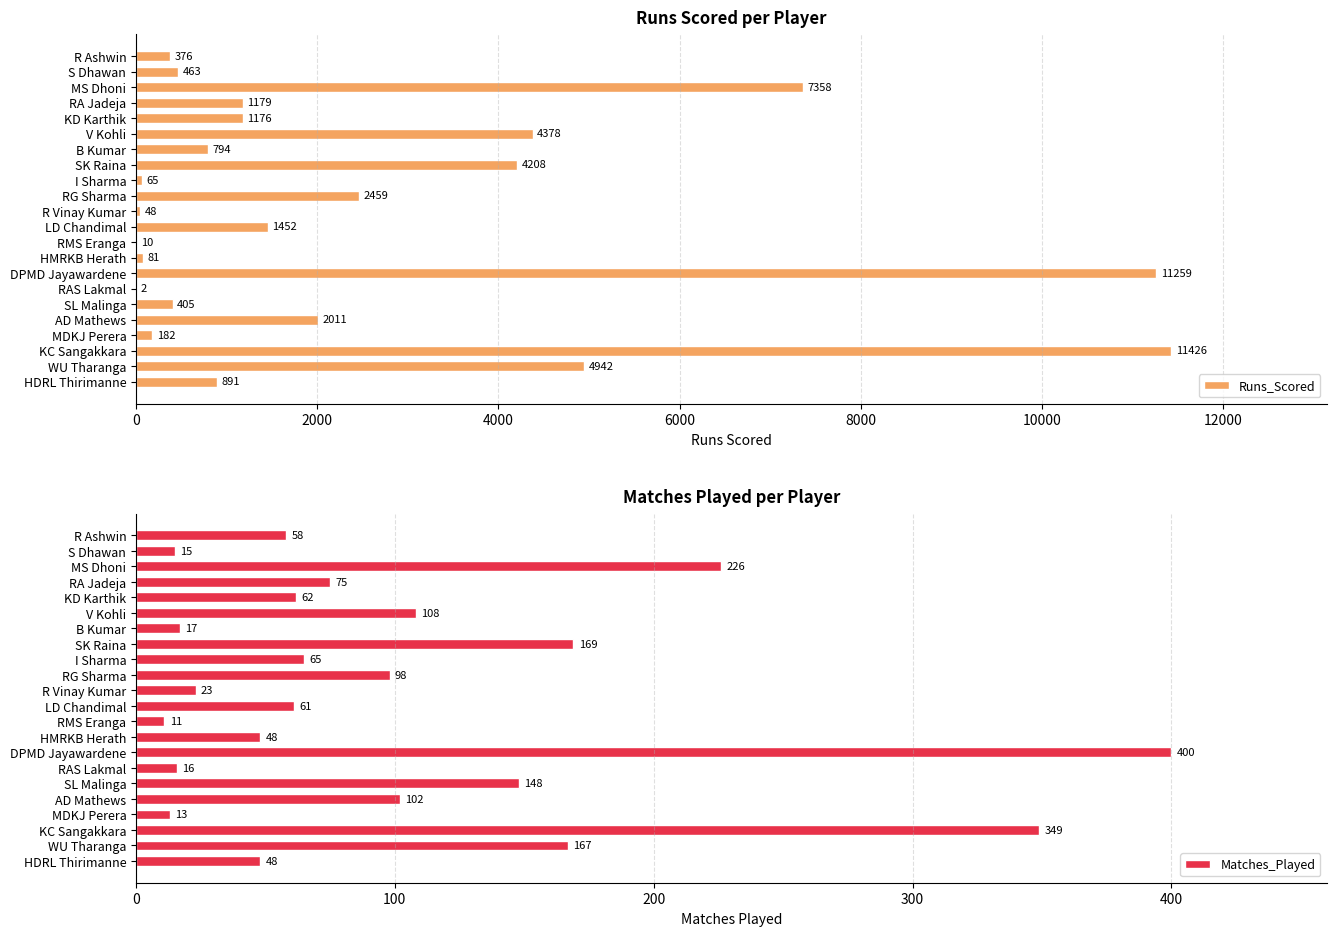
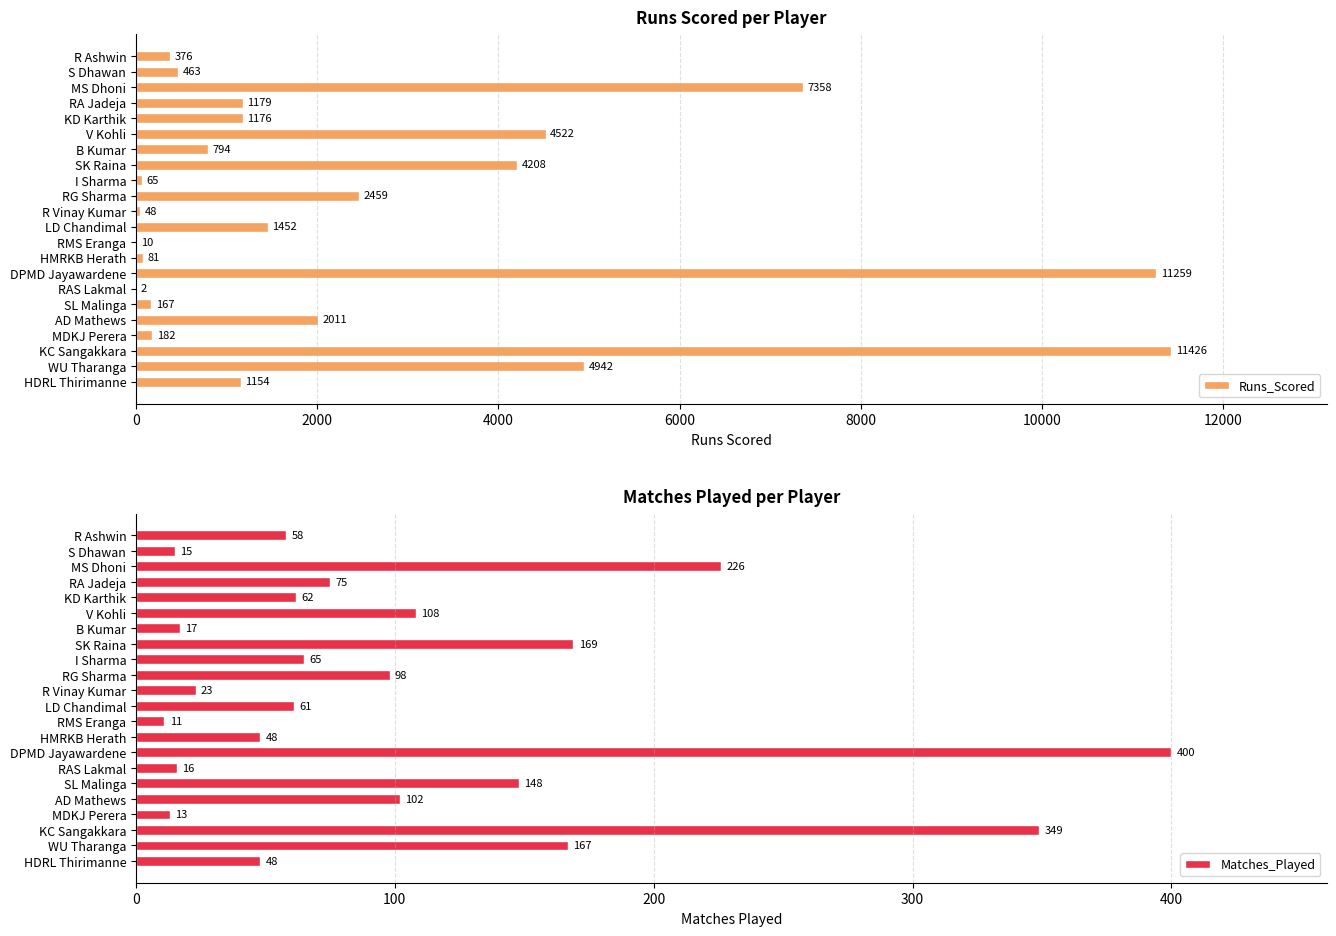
  {
    "Runs Scored per Player": {
      "R Ashwin": 376,
      "S Dhawan": 463,
      "MS Dhoni": 7358,
      "RA Jadeja": 1179,
      "KD Karthik": 1176,
-     "V Kohli": 4378,
+     "V Kohli": 4522,
      "B Kumar": 794,
      "SK Raina": 4208,
      "I Sharma": 65,
      "RG Sharma": 2459,
      "R Vinay Kumar": 48,
      "LD Chandimal": 1452,
      "RMS Eranga": 10,
      "HMRKB Herath": 81,
      "DPMD Jayawardene": 11259,
      "RAS Lakmal": 2,
-     "SL Malinga": 405,
+     "SL Malinga": 167,
      "AD Mathews": 2011,
      "MDKJ Perera": 182,
      "KC Sangakkara": 11426,
      "WU Tharanga": 4942,
-     "HDRL Thirimanne": 891
+     "HDRL Thirimanne": 1154
    },
    "Matches Played per Player": {
      "R Ashwin": 58,
      "S Dhawan": 15,
      "MS Dhoni": 226,
      "RA Jadeja": 75,
      "KD Karthik": 62,
      "V Kohli": 108,
      "B Kumar": 17,
      "SK Raina": 169,
      "I Sharma": 65,
      "RG Sharma": 98,
      "R Vinay Kumar": 23,
      "LD Chandimal": 61,
      "RMS Eranga": 11,
      "HMRKB Herath": 48,
      "DPMD Jayawardene": 400,
      "RAS Lakmal": 16,
      "SL Malinga": 148,
      "AD Mathews": 102,
      "MDKJ Perera": 13,
      "KC Sangakkara": 349,
      "WU Tharanga": 167,
      "HDRL Thirimanne": 48
    }
  }
